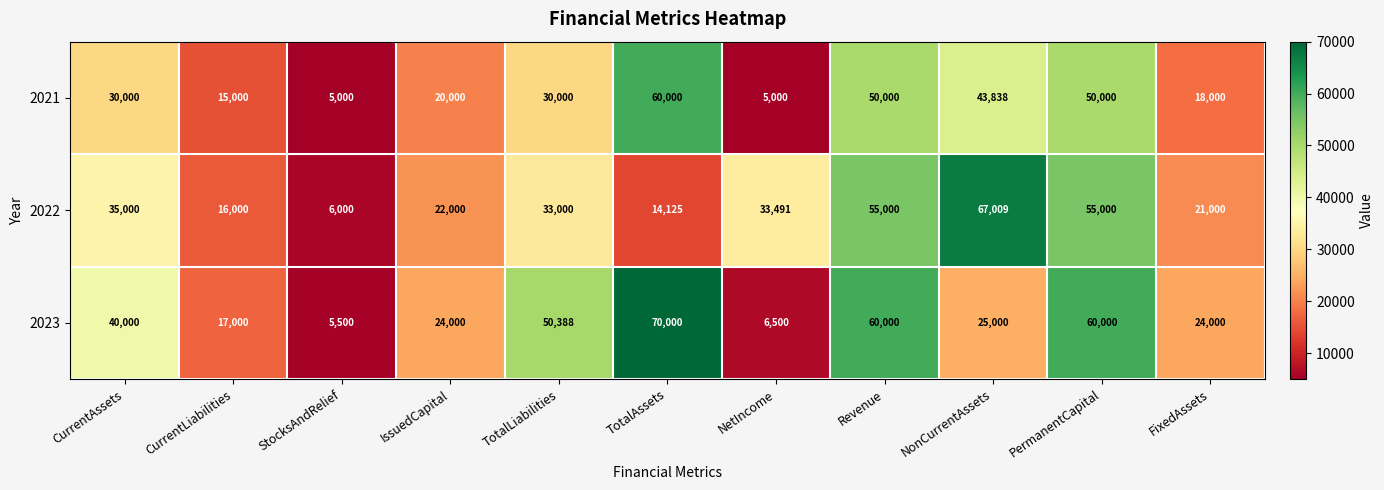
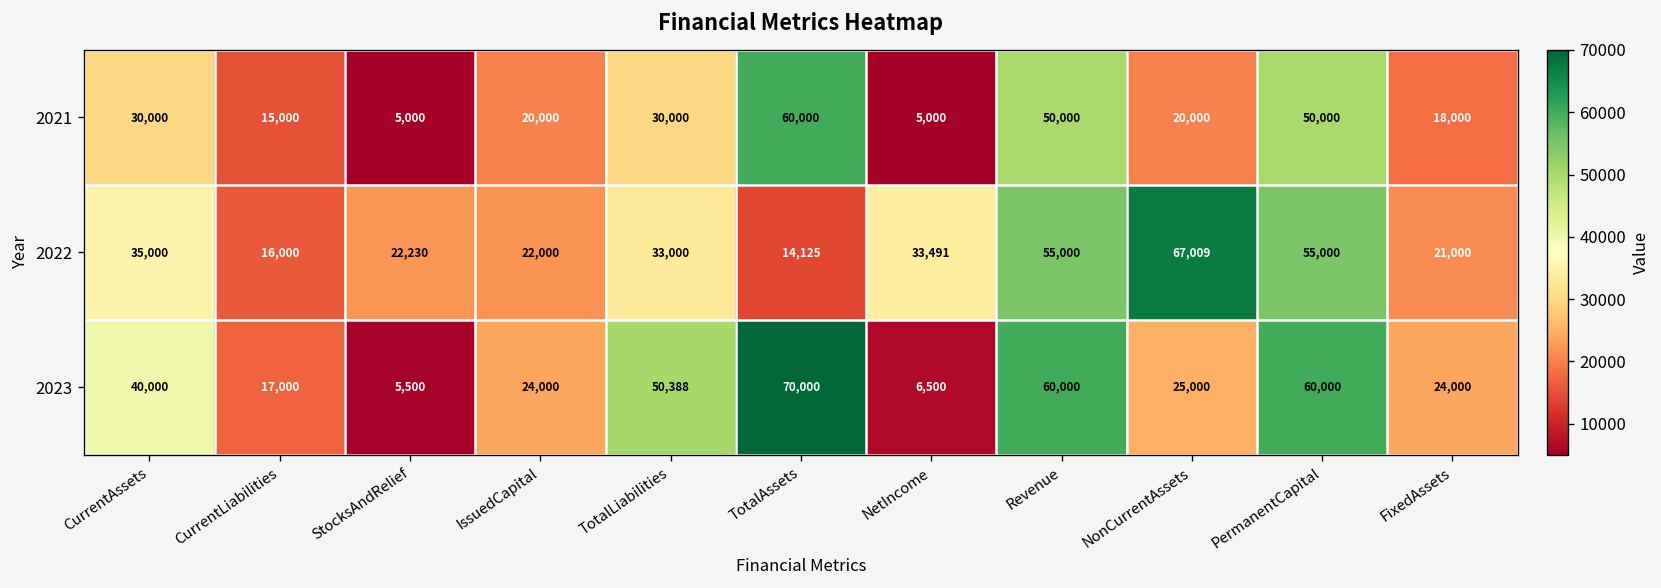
  {
    "2021": {
      "CurrentAssets": "30,000",
      "CurrentLiabilities": "15,000",
      "StocksAndRelief": "5,000",
      "IssuedCapital": "20,000",
      "TotalLiabilities": "30,000",
      "TotalAssets": "60,000",
      "NetIncome": "5,000",
      "Revenue": "50,000",
-     "NonCurrentAssets": "43,838",
+     "NonCurrentAssets": "20,000",
      "PermanentCapital": "50,000",
      "FixedAssets": "18,000"
    },
    "2022": {
      "CurrentAssets": "35,000",
      "CurrentLiabilities": "16,000",
-     "StocksAndRelief": "6,000",
+     "StocksAndRelief": "22,230",
      "IssuedCapital": "22,000",
      "TotalLiabilities": "33,000",
      "TotalAssets": "14,125",
      "NetIncome": "33,491",
      "Revenue": "55,000",
      "NonCurrentAssets": "67,009",
      "PermanentCapital": "55,000",
      "FixedAssets": "21,000"
    },
    "2023": {
      "CurrentAssets": "40,000",
      "CurrentLiabilities": "17,000",
      "StocksAndRelief": "5,500",
      "IssuedCapital": "24,000",
      "TotalLiabilities": "50,388",
      "TotalAssets": "70,000",
      "NetIncome": "6,500",
      "Revenue": "60,000",
      "NonCurrentAssets": "25,000",
      "PermanentCapital": "60,000",
      "FixedAssets": "24,000"
    }
  }
